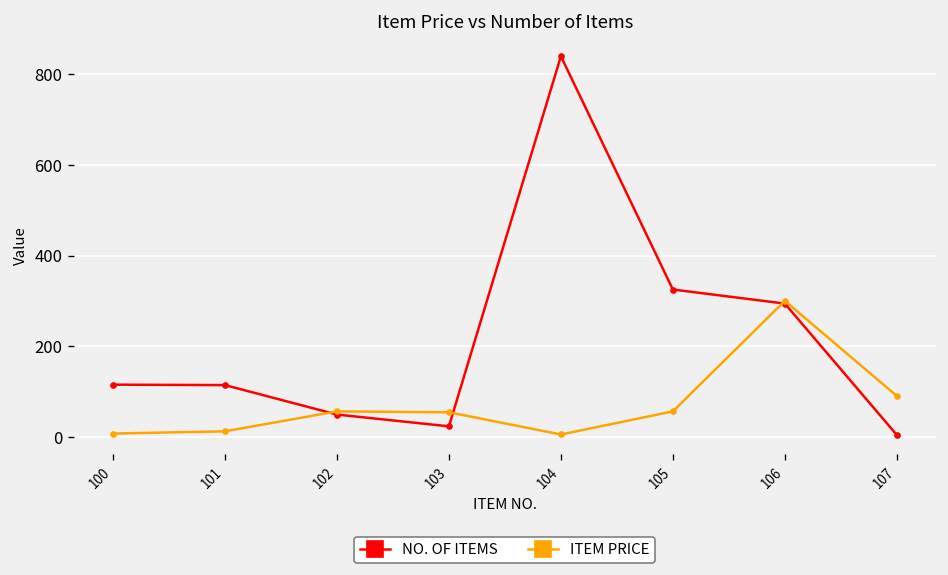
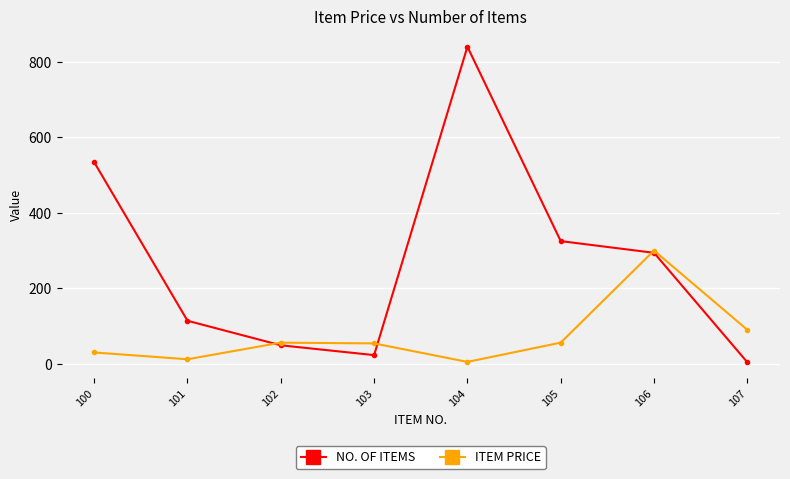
  {
    "NO. OF ITEMS": {
-     "100": 120,
+     "100": 530,
      "101": 110,
      "102": 50,
      "103": 20,
      "104": 840,
      "105": 330,
      "107": 0
    },
    "ITEM PRICE": {
-     "100": 10,
+     "100": 30,
      "101": 10,
      "102": 60,
      "103": 50,
      "104": 10,
      "105": 60,
      "107": 90
    }
  }
